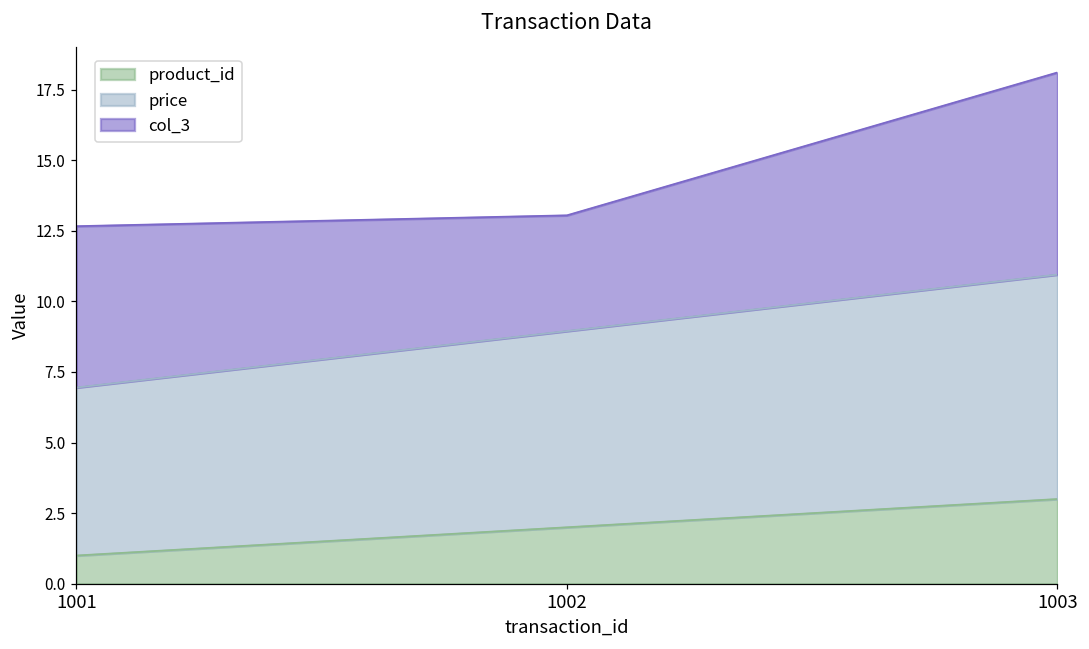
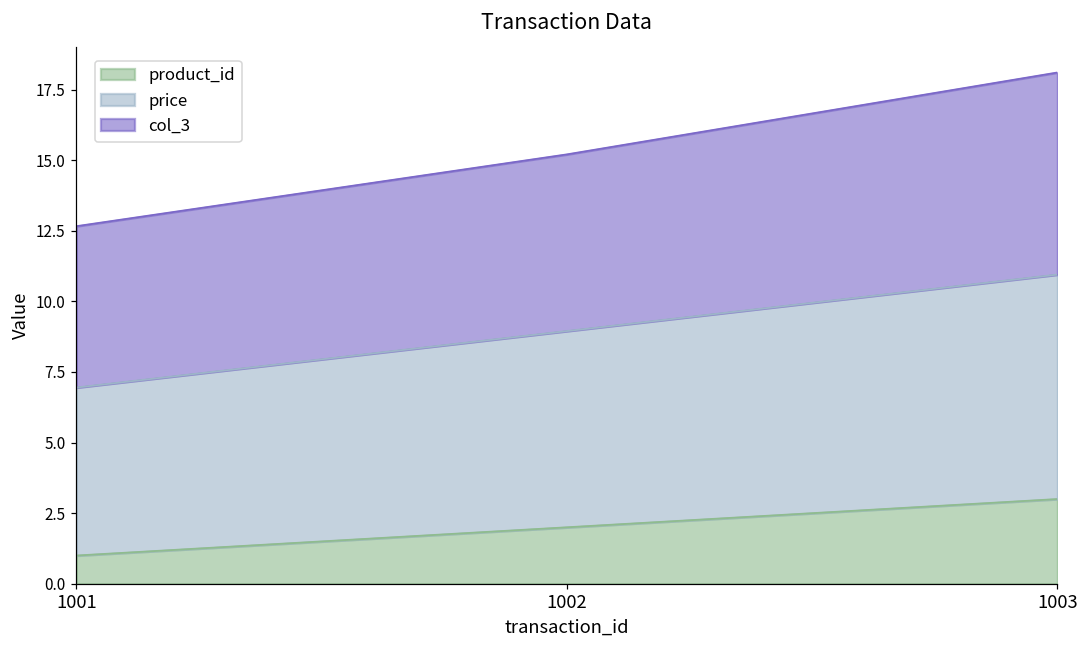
  {
    "col_3": {
      "1001": 5.7,
-     "1002": 4.1,
+     "1002": 6.3,
      "1003": 7.2
    }
  }
